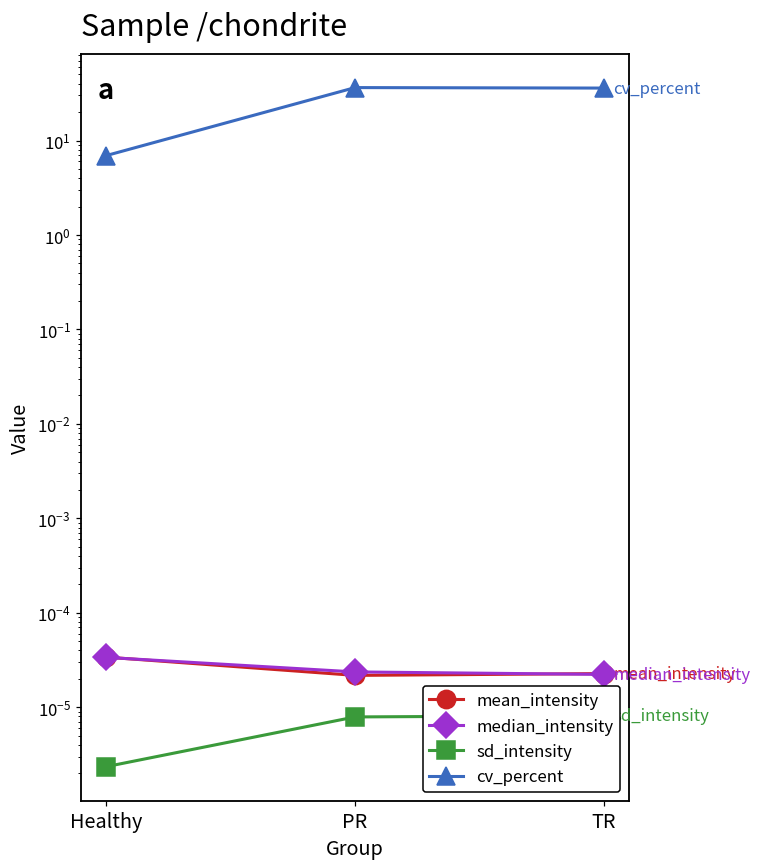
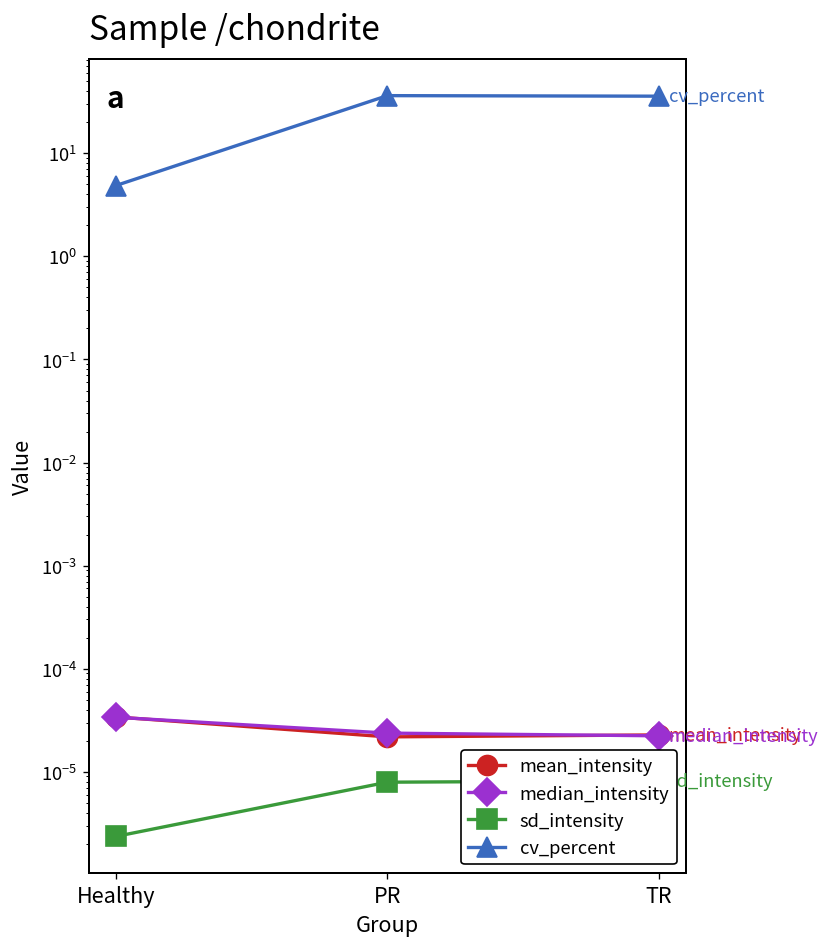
  {
    "mean_intensity": {
      "PR": 0.000022
    },
    "median_intensity": {
      "PR": 0.000024
    },
    "sd_intensity": {
      "Healthy": 0.0000024,
      "PR": 0.000008
    },
    "cv_percent": {
-     "Healthy": 7,
+     "Healthy": 5,
      "PR": 36,
      "TR": 36
    }
  }
